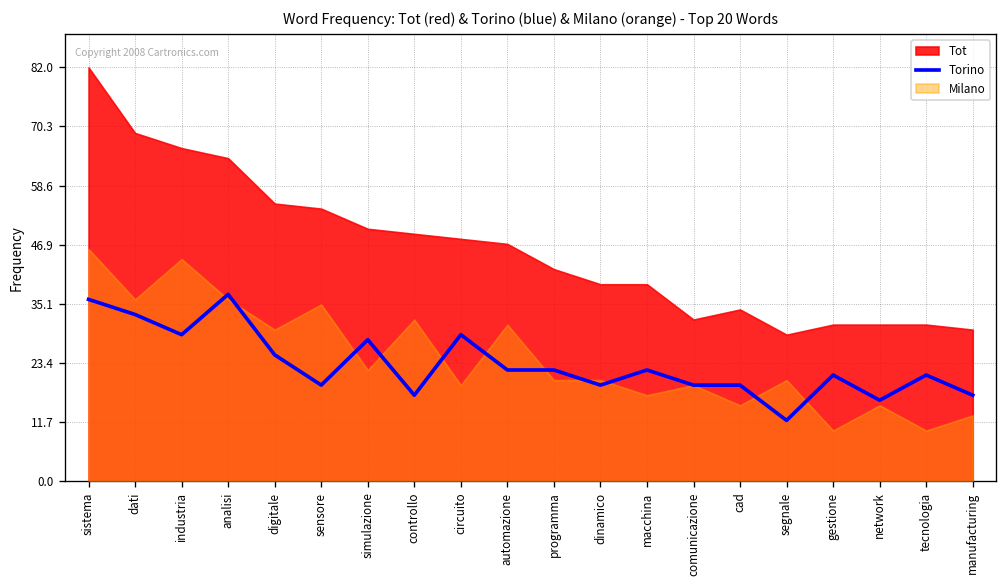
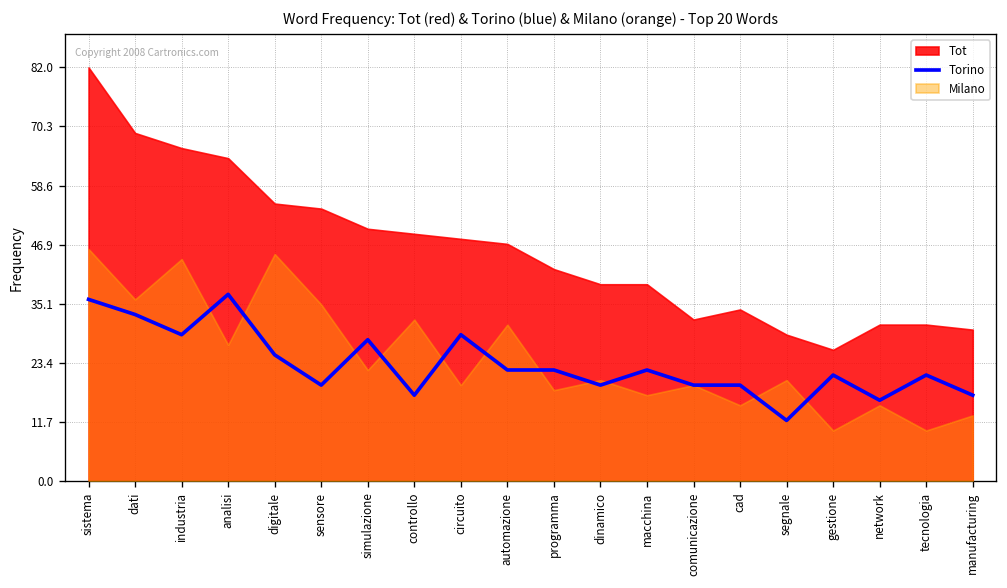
  {
    "Torino": {
      "sistema": 36,
      "dati": 33,
      "industria": 29,
      "analisi": 37,
      "digitale": 25,
      "sensore": 19,
      "simulazione": 28,
      "controllo": 17,
      "circuito": 29,
      "automazione": 22,
      "programma": 22,
      "dinamico": 19,
      "macchina": 22,
      "cad": 19,
      "segnale": 12,
      "gestione": 21,
      "network": 16,
      "tecnologia": 21,
      "manufacturing": 17
    },
    "Tot": {
      "dati": 69,
      "industria": 66,
      "analisi": 64,
      "digitale": 55,
      "sensore": 54,
      "simulazione": 50,
      "controllo": 49,
      "circuito": 48,
      "automazione": 47,
      "programma": 42,
      "dinamico": 39,
      "macchina": 39,
      "comunicazione": 32,
      "cad": 34,
      "segnale": 29,
-     "gestione": 31,
+     "gestione": 26,
      "network": 31,
      "tecnologia": 31,
      "manufacturing": 30
    },
    "Milano": {
      "sistema": 46,
      "dati": 36,
      "industria": 44,
-     "analisi": 36,
-     "digitale": 30,
+     "analisi": 27,
+     "digitale": 45,
      "sensore": 35,
      "simulazione": 22,
      "controllo": 32,
      "circuito": 19,
      "automazione": 31,
-     "programma": 20,
+     "programma": 18,
      "dinamico": 20,
      "macchina": 17,
      "cad": 15,
      "segnale": 20,
      "gestione": 10,
      "network": 15,
      "tecnologia": 10,
      "manufacturing": 13
    }
  }
